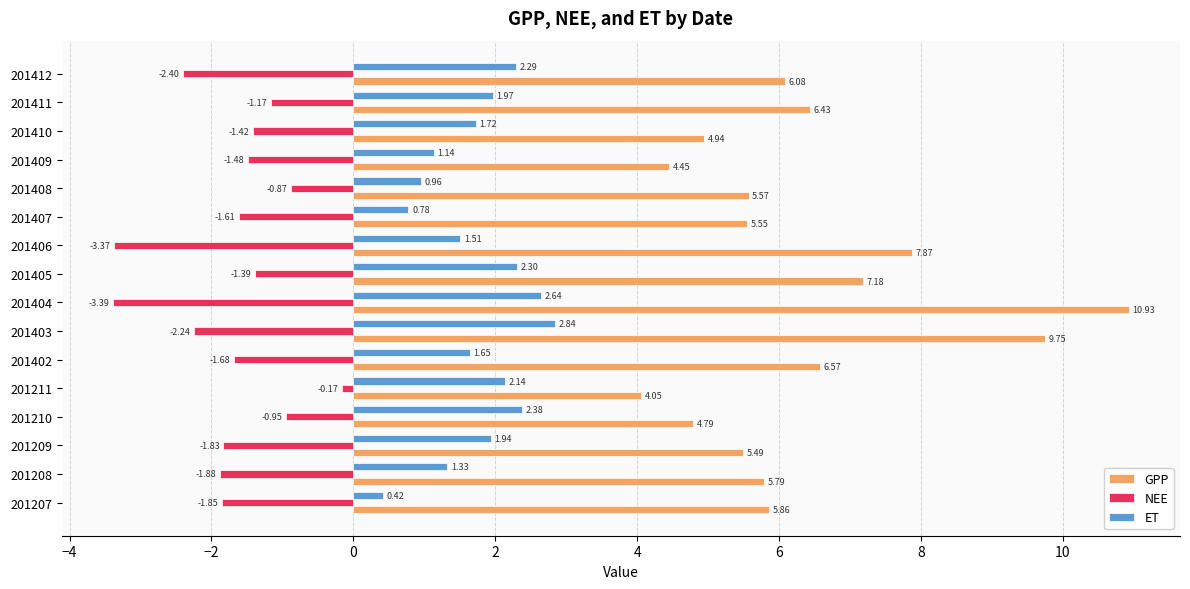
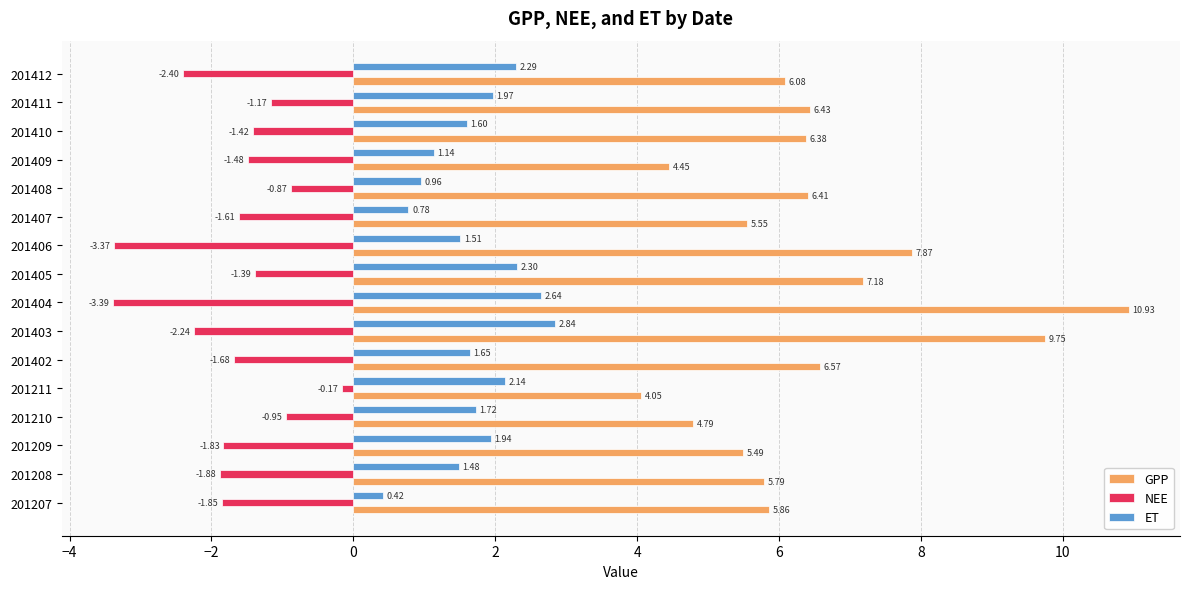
  {
    "GPP": {
      "201412": 6.08,
      "201411": 6.43,
-     "201410": 4.94,
+     "201410": 6.38,
      "201409": 4.45,
-     "201408": 5.57,
+     "201408": 6.41,
      "201407": 5.55,
      "201406": 7.87,
      "201405": 7.18,
      "201404": 10.93,
      "201403": 9.75,
      "201402": 6.57,
      "201211": 4.05,
      "201210": 4.79,
      "201209": 5.49,
      "201208": 5.79,
      "201207": 5.86
    },
    "NEE": {
      "201412": -2.40,
      "201411": -1.17,
      "201410": -1.42,
      "201409": -1.48,
      "201408": -0.87,
      "201407": -1.61,
      "201406": -3.37,
      "201405": -1.39,
      "201404": -3.39,
      "201403": -2.24,
      "201402": -1.68,
      "201211": -0.17,
      "201210": -0.95,
      "201209": -1.83,
      "201208": -1.88,
      "201207": -1.85
    },
    "ET": {
      "201412": 2.29,
      "201411": 1.97,
-     "201410": 1.72,
+     "201410": 1.60,
      "201409": 1.14,
      "201408": 0.96,
      "201407": 0.78,
      "201406": 1.51,
      "201405": 2.30,
      "201404": 2.64,
      "201403": 2.84,
      "201402": 1.65,
      "201211": 2.14,
-     "201210": 2.38,
+     "201210": 1.72,
      "201209": 1.94,
-     "201208": 1.33,
+     "201208": 1.48,
      "201207": 0.42
    }
  }
